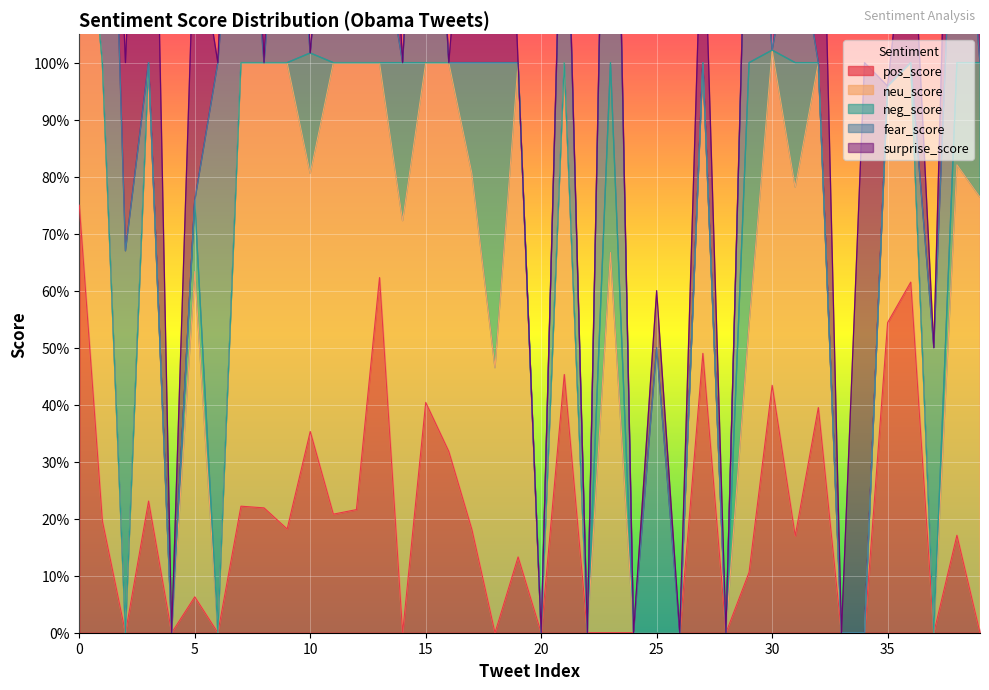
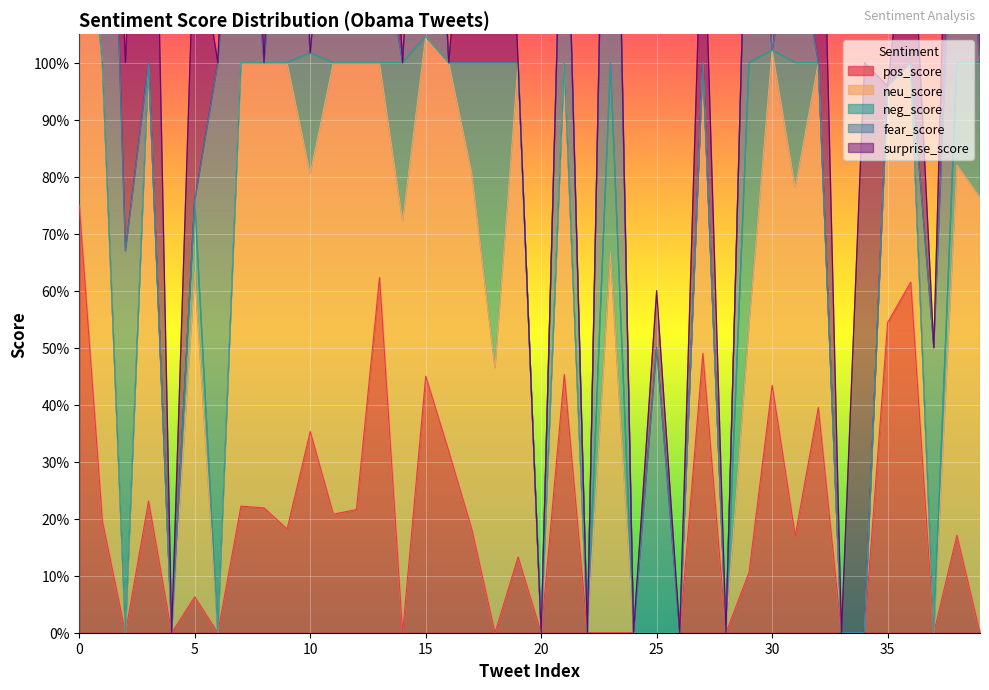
  {
    "pos_score": {
      "0": "75%",
      "5": "6%",
      "10": "35%",
-     "15": "40%",
+     "15": "45%",
      "30": "43%",
      "35": "54%"
    },
    "neu_score": {
      "5": "57%",
      "10": "45%"
    },
    "surprise_score": {
      "25": "10%"
    }
  }
